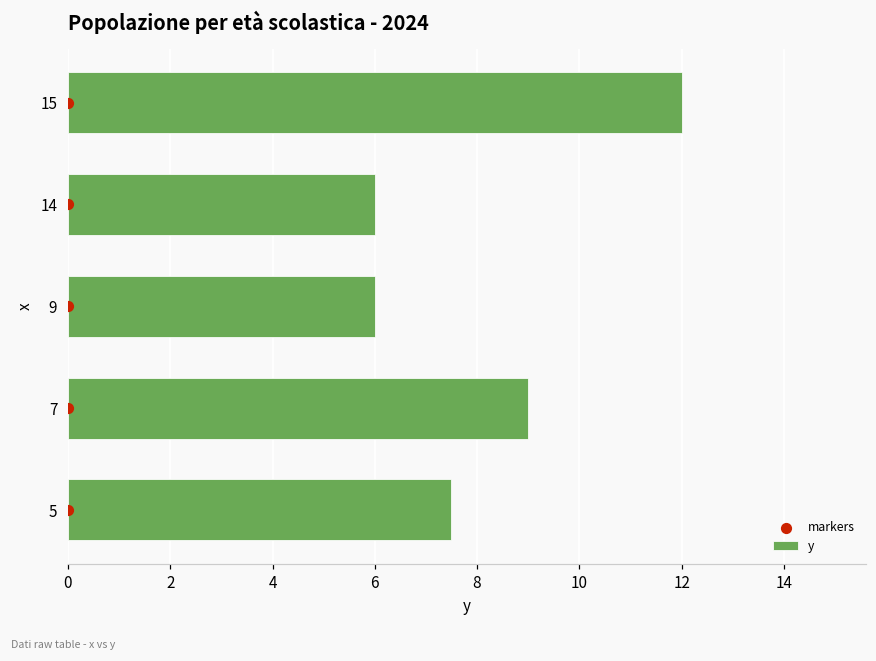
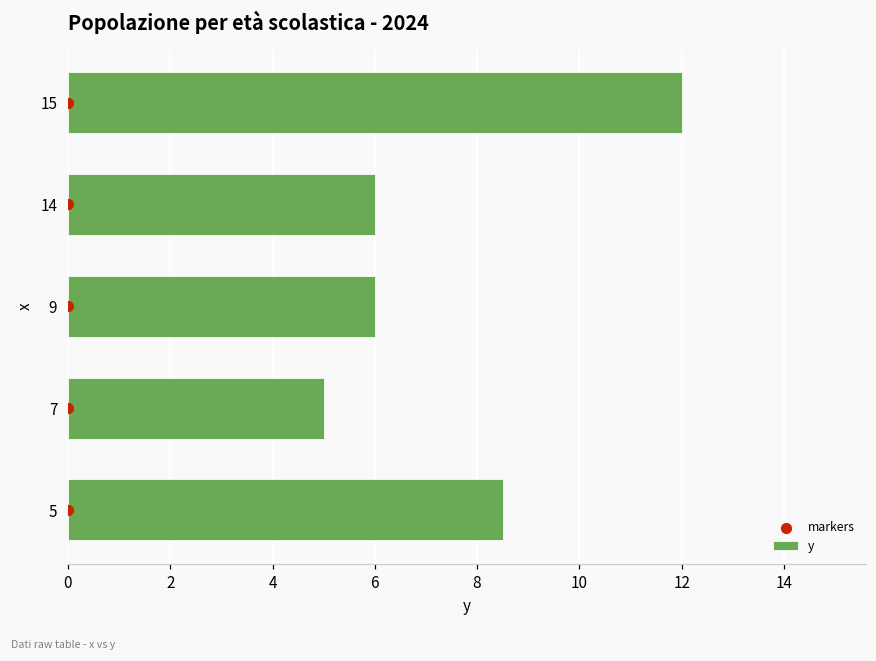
  {
    "y": {
      "15": 12.0,
      "14": 6.0,
      "9": 6.0,
-     "7": 9,
-     "5": 7.5
+     "7": 5,
+     "5": 8.5
    }
  }
